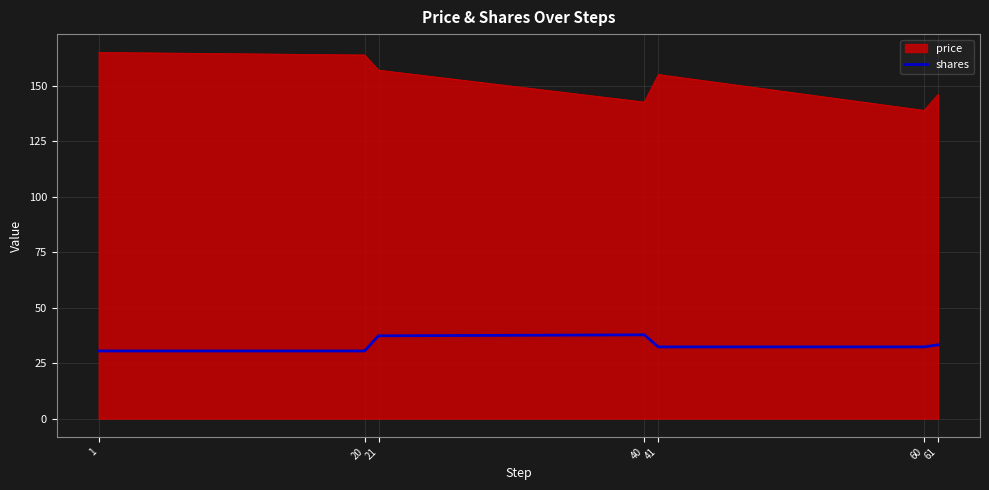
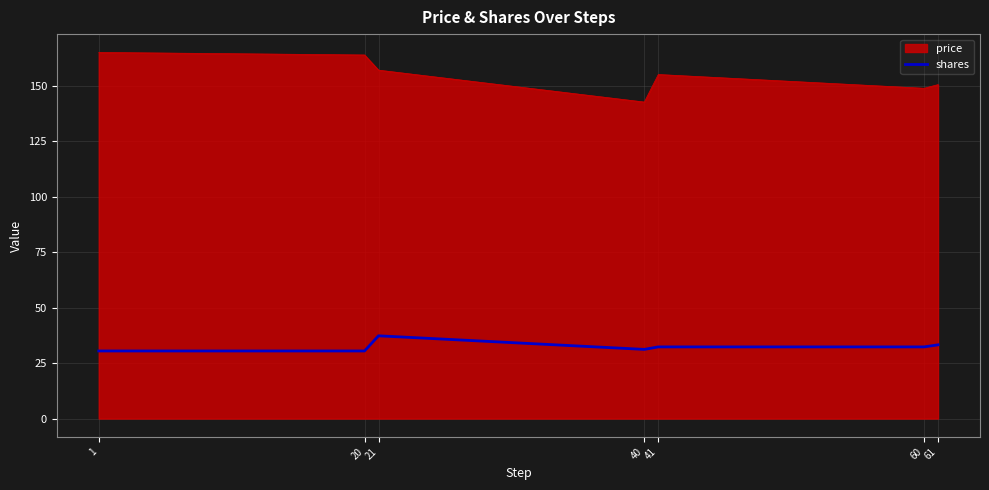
  {
    "price": {
      "1": 165,
      "20": 164,
      "21": 157,
      "40": 143,
      "41": 155,
-     "60": 139,
-     "61": 146
+     "60": 149,
+     "61": 150
    },
    "shares": {
      "1": 30,
      "20": 30,
      "21": 37,
-     "40": 38,
+     "40": 31,
      "41": 32,
      "60": 32,
      "61": 33
    }
  }
